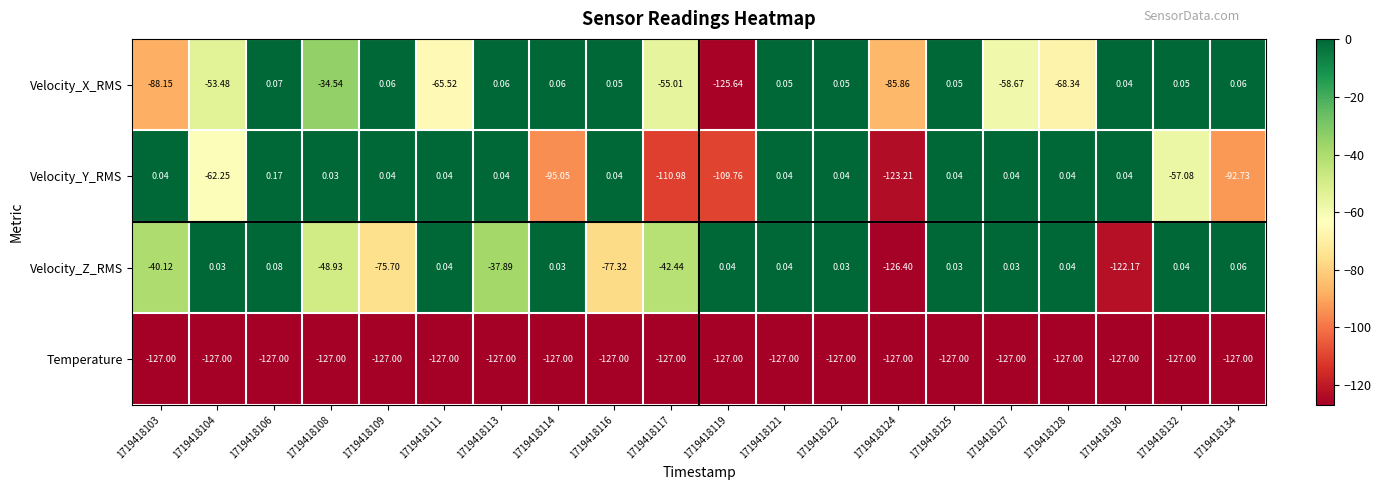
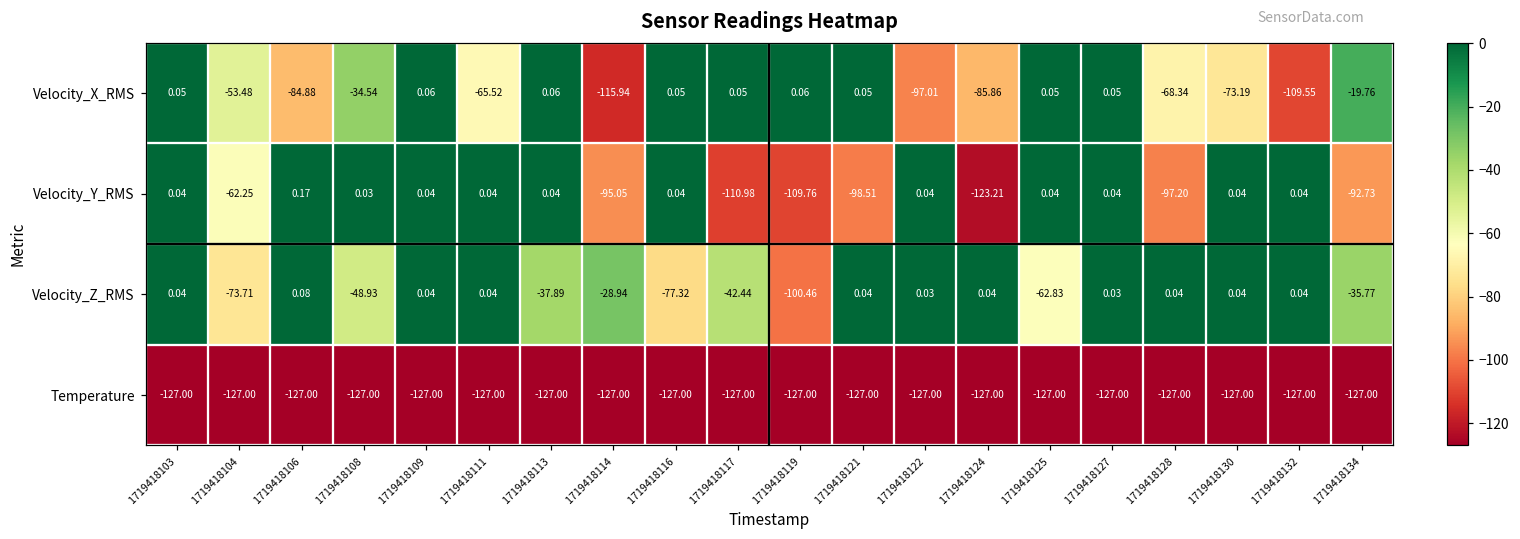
  {
    "Velocity_X_RMS": {
-     "1719418103": -88.15,
+     "1719418103": 0.05,
      "1719418104": -53.48,
-     "1719418106": 0.07,
+     "1719418106": -84.88,
      "1719418108": -34.54,
      "1719418109": 0.06,
      "1719418111": -65.52,
      "1719418113": 0.06,
-     "1719418114": 0.06,
+     "1719418114": -115.94,
      "1719418116": 0.05,
-     "1719418117": -55.01,
-     "1719418119": -125.64,
+     "1719418117": 0.05,
+     "1719418119": 0.06,
      "1719418121": 0.05,
-     "1719418122": 0.05,
+     "1719418122": -97.01,
      "1719418124": -85.86,
      "1719418125": 0.05,
-     "1719418127": -58.67,
+     "1719418127": 0.05,
      "1719418128": -68.34,
-     "1719418130": 0.04,
-     "1719418132": 0.05,
-     "1719418134": 0.06
+     "1719418130": -73.19,
+     "1719418132": -109.55,
+     "1719418134": -19.76
    },
    "Velocity_Y_RMS": {
      "1719418103": 0.04,
      "1719418104": -62.25,
      "1719418106": 0.17,
      "1719418108": 0.03,
      "1719418109": 0.04,
      "1719418111": 0.04,
      "1719418113": 0.04,
      "1719418114": -95.05,
      "1719418116": 0.04,
      "1719418117": -110.98,
      "1719418119": -109.76,
-     "1719418121": 0.04,
+     "1719418121": -98.51,
      "1719418122": 0.04,
      "1719418124": -123.21,
      "1719418125": 0.04,
      "1719418127": 0.04,
-     "1719418128": 0.04,
+     "1719418128": -97.20,
      "1719418130": 0.04,
-     "1719418132": -57.08,
+     "1719418132": 0.04,
      "1719418134": -92.73
    },
    "Velocity_Z_RMS": {
-     "1719418103": -40.12,
-     "1719418104": 0.03,
+     "1719418103": 0.04,
+     "1719418104": -73.71,
      "1719418106": 0.08,
      "1719418108": -48.93,
-     "1719418109": -75.70,
+     "1719418109": 0.04,
      "1719418111": 0.04,
      "1719418113": -37.89,
-     "1719418114": 0.03,
+     "1719418114": -28.94,
      "1719418116": -77.32,
      "1719418117": -42.44,
-     "1719418119": 0.04,
+     "1719418119": -100.46,
      "1719418121": 0.04,
      "1719418122": 0.03,
-     "1719418124": -126.40,
-     "1719418125": 0.03,
+     "1719418124": 0.04,
+     "1719418125": -62.83,
      "1719418127": 0.03,
      "1719418128": 0.04,
-     "1719418130": -122.17,
+     "1719418130": 0.04,
      "1719418132": 0.04,
-     "1719418134": 0.06
+     "1719418134": -35.77
    },
    "Temperature": {
      "1719418103": -127.00,
      "1719418104": -127.00,
      "1719418106": -127.00,
      "1719418108": -127.00,
      "1719418109": -127.00,
      "1719418111": -127.00,
      "1719418113": -127.00,
      "1719418114": -127.00,
      "1719418116": -127.00,
      "1719418117": -127.00,
      "1719418119": -127.00,
      "1719418121": -127.00,
      "1719418122": -127.00,
      "1719418124": -127.00,
      "1719418125": -127.00,
      "1719418127": -127.00,
      "1719418128": -127.00,
      "1719418130": -127.00,
      "1719418132": -127.00,
      "1719418134": -127.00
    }
  }
